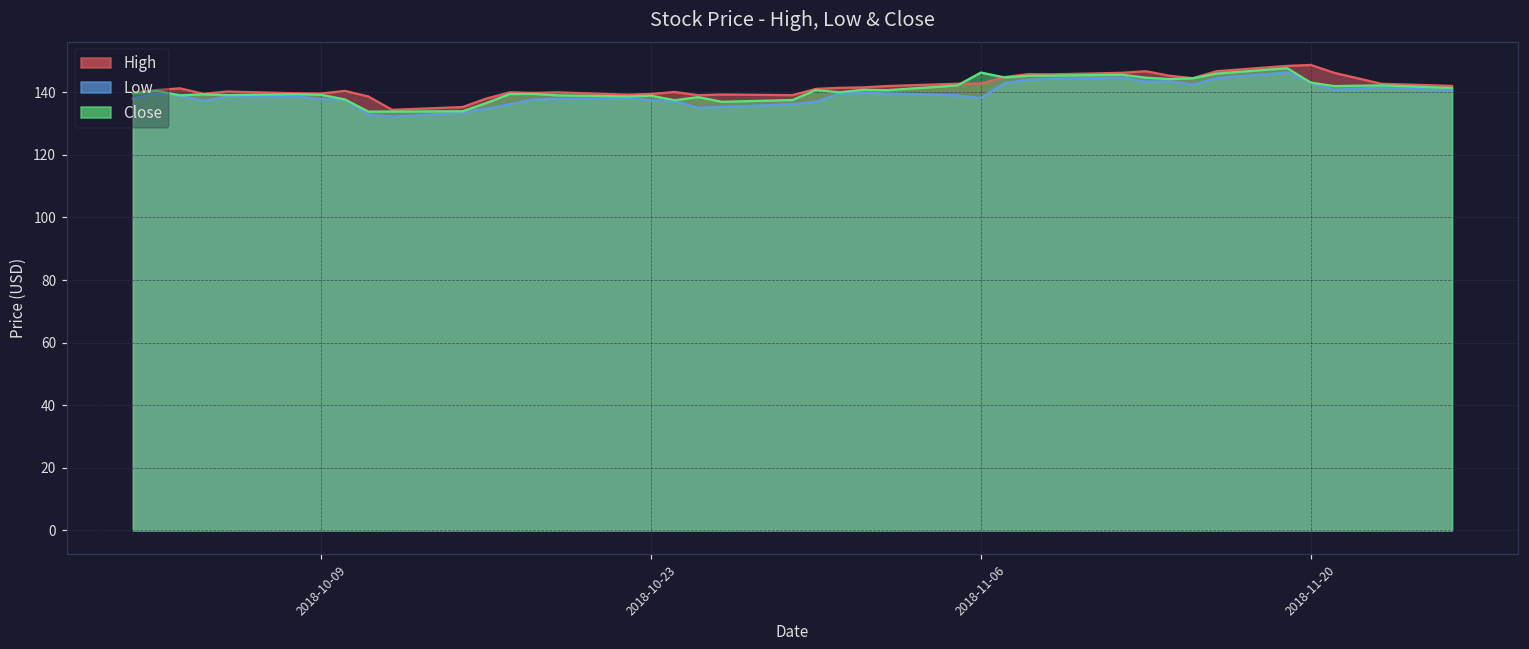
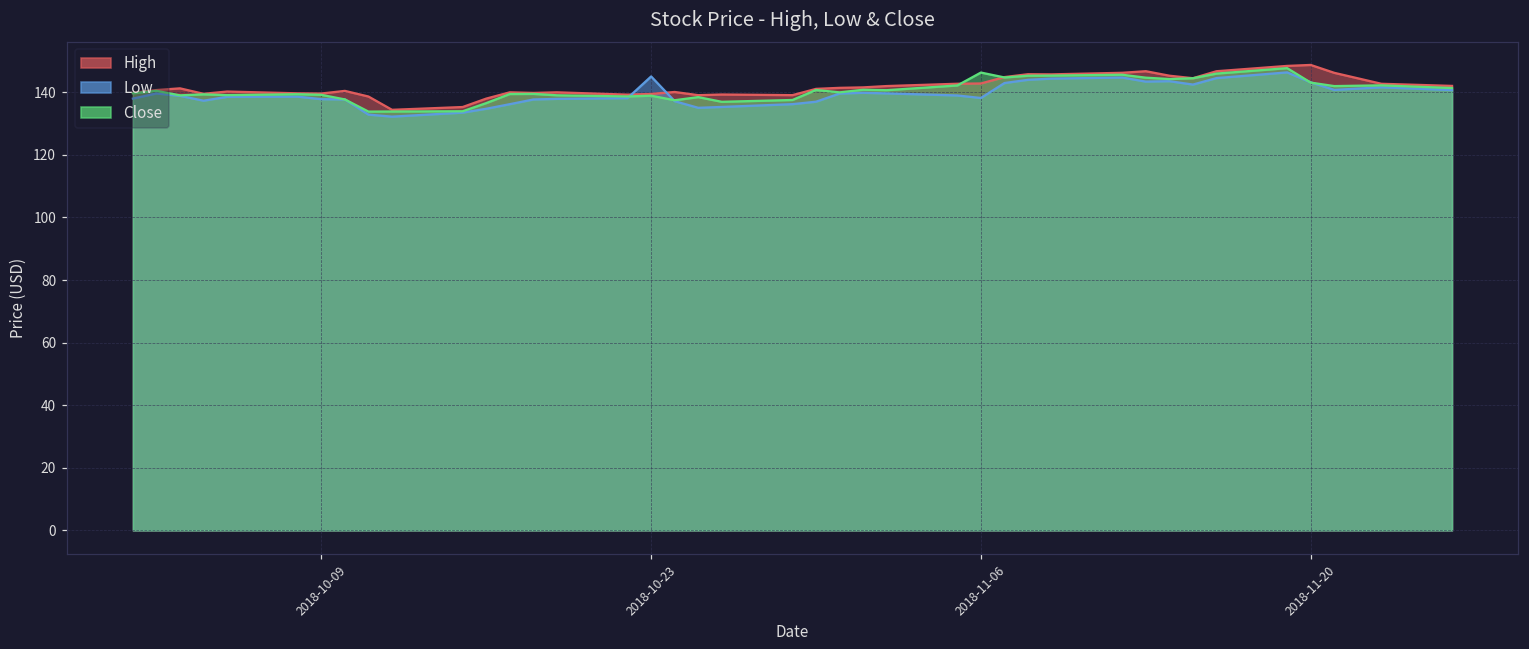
  {
    "High": {
      "2018-11-06": 143,
      "2018-11-20": 149
    },
    "Low": {
      "2018-10-09": 138,
-     "2018-10-23": 137,
+     "2018-10-23": 145,
      "2018-11-06": 138
    },
    "Close": {
      "2018-11-06": 146
    }
  }
